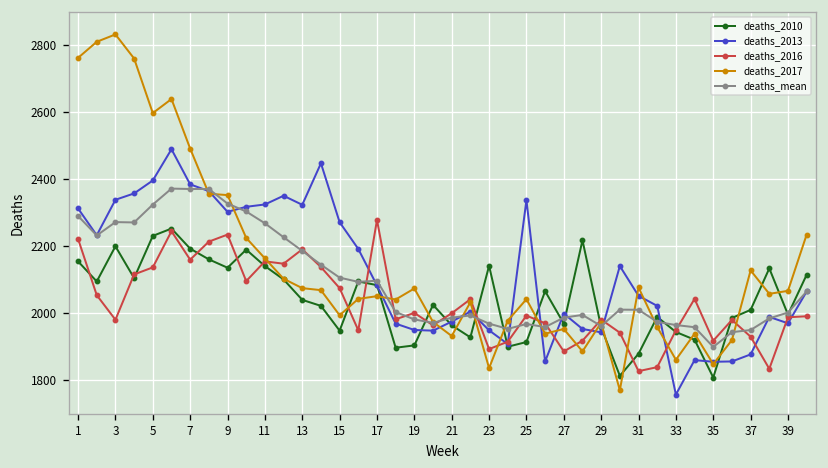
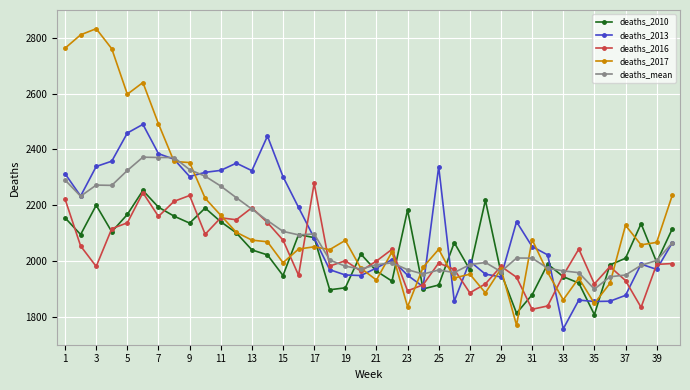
  {
    "deaths_2010": {
      "1": 2160,
      "3": 2200,
-     "5": 2230,
+     "5": 2170,
      "7": 2190,
      "9": 2140,
      "11": 2140,
      "13": 2040,
      "15": 1950,
      "19": 1900,
      "21": 1960,
-     "23": 2140,
+     "23": 2180,
      "25": 1910,
      "27": 1970,
      "31": 1880,
      "35": 1810,
      "37": 2010
    },
    "deaths_2013": {
      "1": 2310,
      "3": 2340,
-     "5": 2400,
+     "5": 2460,
      "7": 2390,
      "9": 2300,
      "11": 2330,
      "13": 2320,
-     "15": 2270,
+     "15": 2300,
      "19": 1950,
      "21": 1980,
      "23": 1950,
      "25": 2340,
      "27": 2000,
      "29": 1940,
      "31": 2050,
      "33": 1760,
      "37": 1880,
      "39": 1970
    },
    "deaths_2016": {
      "1": 2220,
      "3": 1980,
      "5": 2140,
      "7": 2160,
      "9": 2240,
      "15": 2080,
      "17": 2280,
      "19": 2000,
      "21": 2000,
      "23": 1890,
      "25": 1990,
      "27": 1890,
      "29": 1980,
      "31": 1830,
      "35": 1920,
      "37": 1930
    },
    "deaths_2017": {
      "1": 2760,
      "3": 2830,
      "5": 2600,
      "7": 2490,
      "9": 2350,
      "13": 2080,
      "15": 1990,
      "17": 2050,
      "19": 2070,
      "21": 1930,
      "23": 1840,
      "25": 2040,
      "27": 1950,
      "29": 1970,
      "31": 2080,
      "33": 1860,
      "37": 2130,
      "39": 2070
    },
    "deaths_mean": {
      "1": 2290,
      "3": 2270,
      "5": 2320,
      "7": 2370,
      "9": 2330,
      "11": 2270,
      "15": 2110,
      "17": 2100,
      "19": 1980,
      "21": 1990,
      "23": 1970,
      "25": 1970,
      "27": 1990,
      "31": 2010,
      "33": 1960,
      "35": 1900,
      "37": 1950
    }
  }
